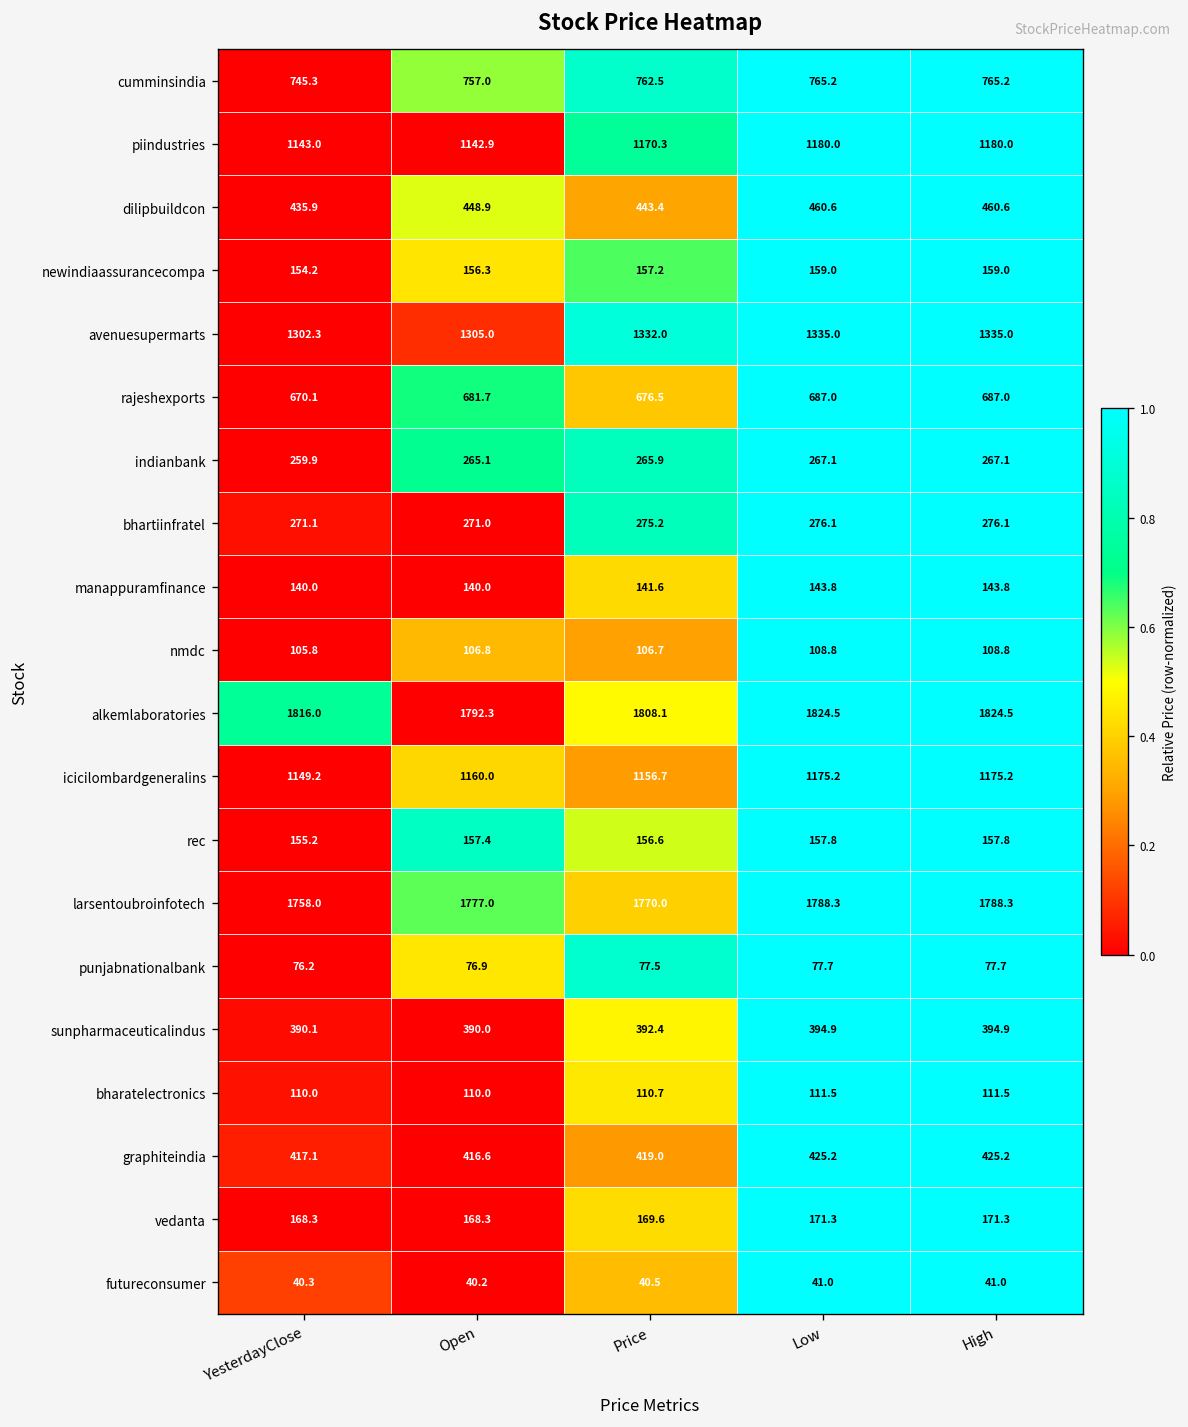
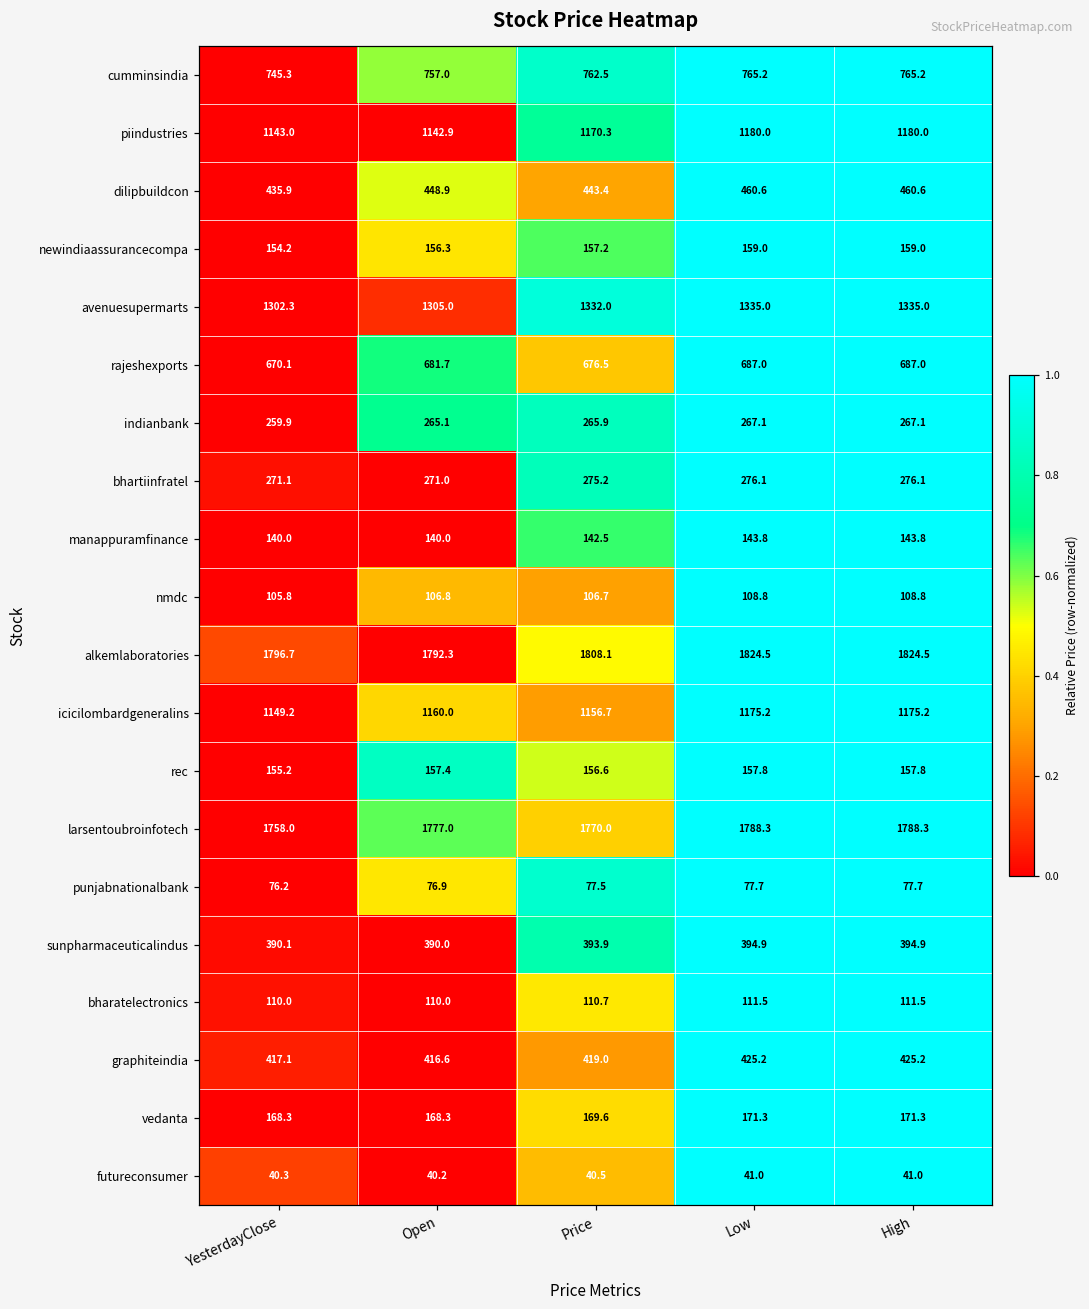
  {
    "cumminsindia": {
      "YesterdayClose": 745.3,
      "Open": 757.0,
      "Price": 762.5,
      "Low": 765.2,
      "High": 765.2
    },
    "piindustries": {
      "YesterdayClose": 1143.0,
      "Open": 1142.9,
      "Price": 1170.3,
      "Low": 1180.0,
      "High": 1180.0
    },
    "dilipbuildcon": {
      "YesterdayClose": 435.9,
      "Open": 448.9,
      "Price": 443.4,
      "Low": 460.6,
      "High": 460.6
    },
    "newindiaassurancecompa": {
      "YesterdayClose": 154.2,
      "Open": 156.3,
      "Price": 157.2,
      "Low": 159.0,
      "High": 159.0
    },
    "avenuesupermarts": {
      "YesterdayClose": 1302.3,
      "Open": 1305.0,
      "Price": 1332.0,
      "Low": 1335.0,
      "High": 1335.0
    },
    "rajeshexports": {
      "YesterdayClose": 670.1,
      "Open": 681.7,
      "Price": 676.5,
      "Low": 687.0,
      "High": 687.0
    },
    "indianbank": {
      "YesterdayClose": 259.9,
      "Open": 265.1,
      "Price": 265.9,
      "Low": 267.1,
      "High": 267.1
    },
    "bhartiinfratel": {
      "YesterdayClose": 271.1,
      "Open": 271.0,
      "Price": 275.2,
      "Low": 276.1,
      "High": 276.1
    },
    "manappuramfinance": {
      "YesterdayClose": 140.0,
      "Open": 140.0,
-     "Price": 141.6,
+     "Price": 142.5,
      "Low": 143.8,
      "High": 143.8
    },
    "nmdc": {
      "YesterdayClose": 105.8,
      "Open": 106.8,
      "Price": 106.7,
      "Low": 108.8,
      "High": 108.8
    },
    "alkemlaboratories": {
-     "YesterdayClose": 1816.0,
+     "YesterdayClose": 1796.7,
      "Open": 1792.3,
      "Price": 1808.1,
      "Low": 1824.5,
      "High": 1824.5
    },
    "icicilombardgeneralins": {
      "YesterdayClose": 1149.2,
      "Open": 1160.0,
      "Price": 1156.7,
      "Low": 1175.2,
      "High": 1175.2
    },
    "rec": {
      "YesterdayClose": 155.2,
      "Open": 157.4,
      "Price": 156.6,
      "Low": 157.8,
      "High": 157.8
    },
    "larsentoubroinfotech": {
      "YesterdayClose": 1758.0,
      "Open": 1777.0,
      "Price": 1770.0,
      "Low": 1788.3,
      "High": 1788.3
    },
    "punjabnationalbank": {
      "YesterdayClose": 76.2,
      "Open": 76.9,
      "Price": 77.5,
      "Low": 77.7,
      "High": 77.7
    },
    "sunpharmaceuticalindus": {
      "YesterdayClose": 390.1,
      "Open": 390.0,
-     "Price": 392.4,
+     "Price": 393.9,
      "Low": 394.9,
      "High": 394.9
    },
    "bharatelectronics": {
      "YesterdayClose": 110.0,
      "Open": 110.0,
      "Price": 110.7,
      "Low": 111.5,
      "High": 111.5
    },
    "graphiteindia": {
      "YesterdayClose": 417.1,
      "Open": 416.6,
      "Price": 419.0,
      "Low": 425.2,
      "High": 425.2
    },
    "vedanta": {
      "YesterdayClose": 168.3,
      "Open": 168.3,
      "Price": 169.6,
      "Low": 171.3,
      "High": 171.3
    },
    "futureconsumer": {
      "YesterdayClose": 40.3,
      "Open": 40.2,
      "Price": 40.5,
      "Low": 41.0,
      "High": 41.0
    }
  }
